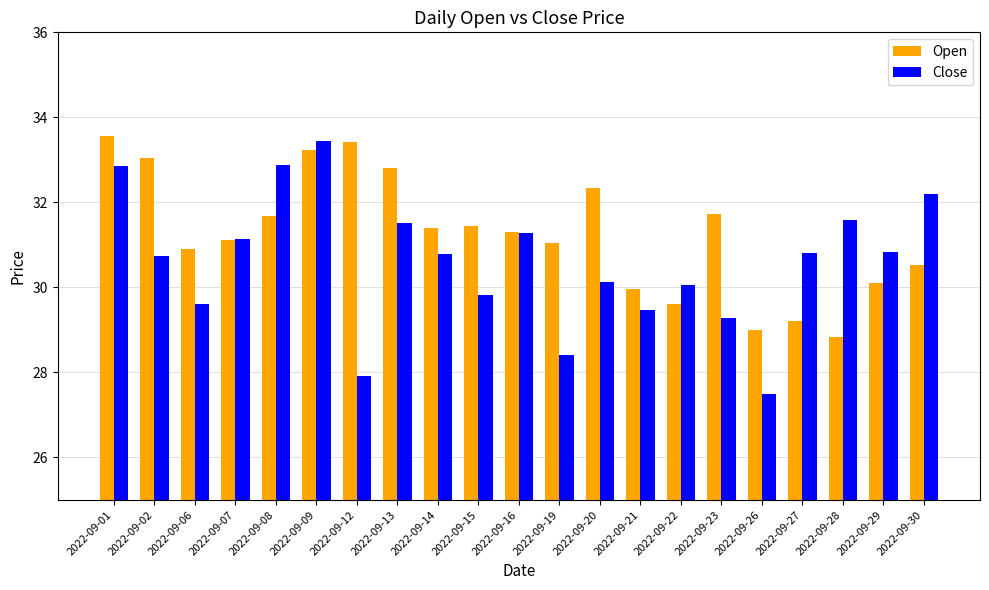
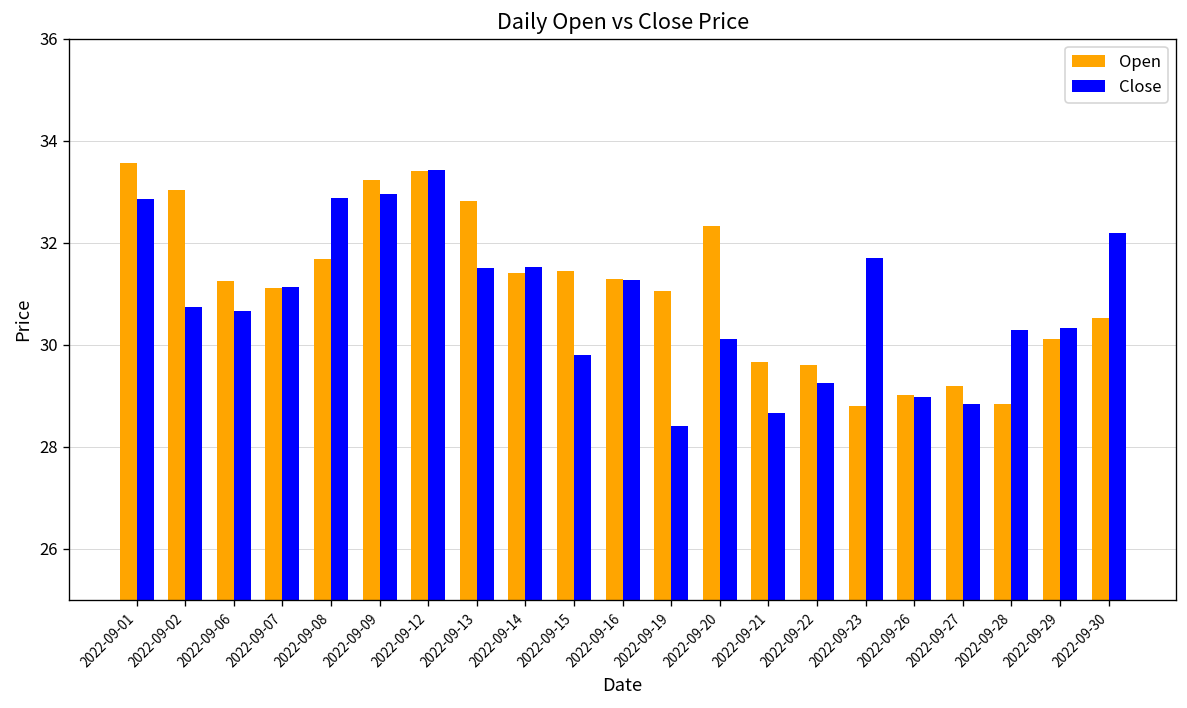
  {
    "Open": {
      "2022-09-01": 33.6,
      "2022-09-02": 33.0,
-     "2022-09-06": 30.9,
+     "2022-09-06": 31.3,
      "2022-09-07": 31.1,
      "2022-09-08": 31.7,
      "2022-09-09": 33.2,
      "2022-09-12": 33.4,
      "2022-09-13": 32.8,
      "2022-09-14": 31.4,
      "2022-09-15": 31.5,
      "2022-09-16": 31.3,
      "2022-09-19": 31.1,
      "2022-09-20": 32.3,
-     "2022-09-21": 30.0,
+     "2022-09-21": 29.7,
      "2022-09-22": 29.6,
-     "2022-09-23": 31.7,
+     "2022-09-23": 28.8,
      "2022-09-26": 29.0,
      "2022-09-27": 29.2,
      "2022-09-28": 28.8,
      "2022-09-29": 30.1,
      "2022-09-30": 30.5
    },
    "Close": {
      "2022-09-01": 32.9,
      "2022-09-02": 30.8,
-     "2022-09-06": 29.6,
+     "2022-09-06": 30.7,
      "2022-09-07": 31.1,
      "2022-09-08": 32.9,
-     "2022-09-09": 33.4,
-     "2022-09-12": 27.9,
+     "2022-09-09": 33.0,
+     "2022-09-12": 33.4,
      "2022-09-13": 31.5,
-     "2022-09-14": 30.8,
+     "2022-09-14": 31.5,
      "2022-09-15": 29.8,
      "2022-09-16": 31.3,
      "2022-09-19": 28.4,
      "2022-09-20": 30.1,
-     "2022-09-21": 29.5,
-     "2022-09-22": 30.1,
-     "2022-09-23": 29.3,
-     "2022-09-26": 27.5,
-     "2022-09-27": 30.8,
-     "2022-09-28": 31.6,
-     "2022-09-29": 30.8,
+     "2022-09-21": 28.7,
+     "2022-09-22": 29.3,
+     "2022-09-23": 31.7,
+     "2022-09-26": 29.0,
+     "2022-09-27": 28.8,
+     "2022-09-28": 30.3,
+     "2022-09-29": 30.3,
      "2022-09-30": 32.2
    }
  }
